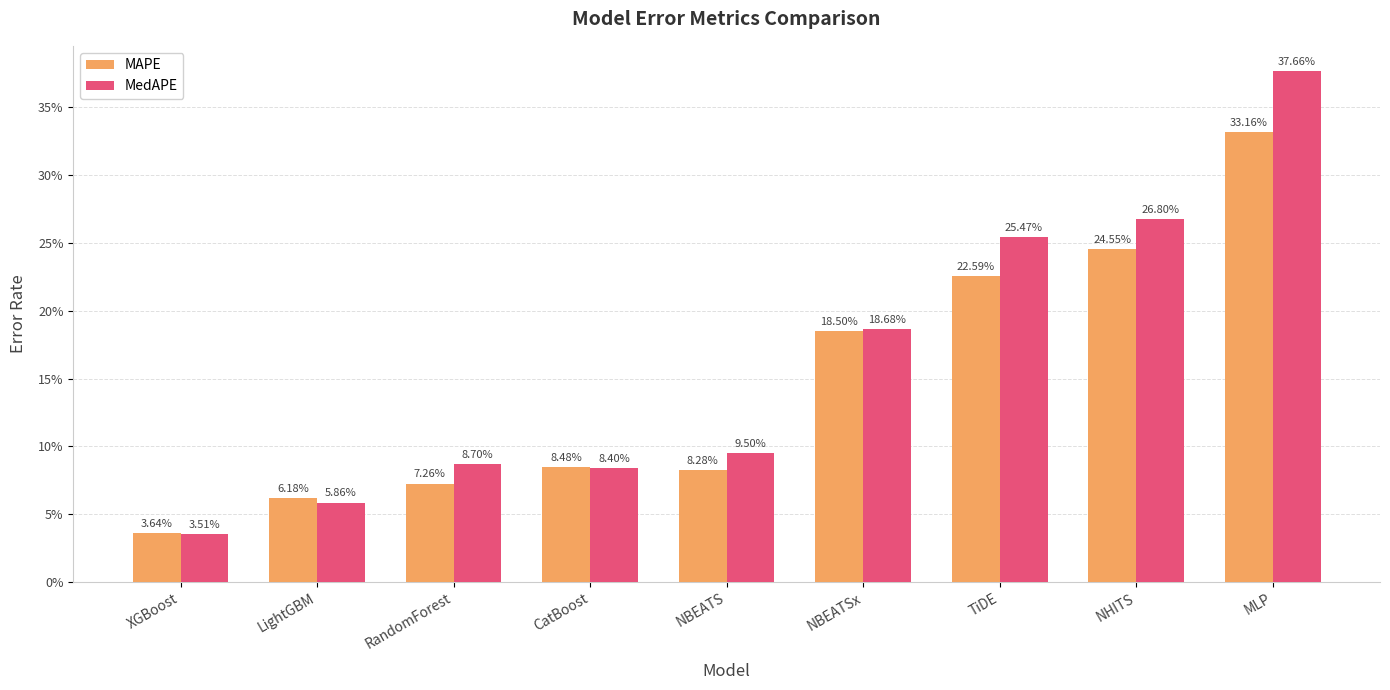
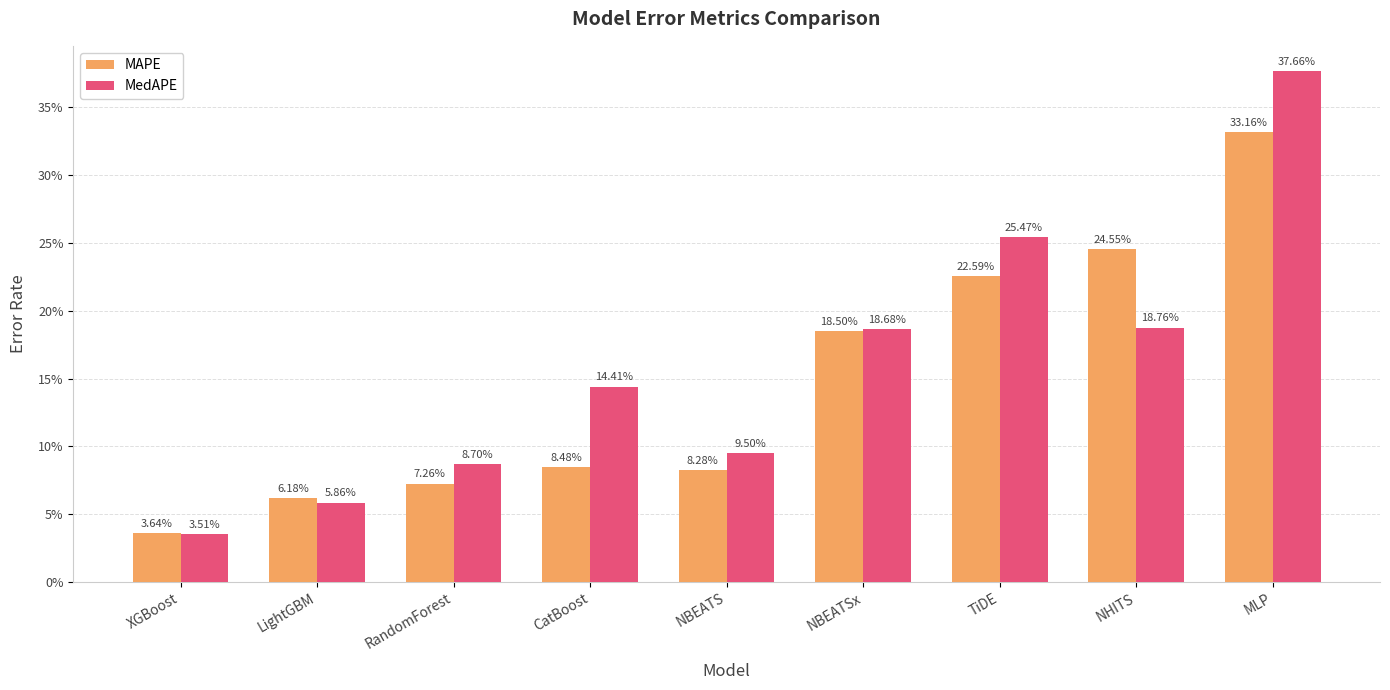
  {
    "MAPE": {
      "XGBoost": "3.64%",
      "LightGBM": "6.18%",
      "RandomForest": "7.26%",
      "CatBoost": "8.48%",
      "NBEATS": "8.28%",
      "NBEATSx": "18.50%",
      "TiDE": "22.59%",
      "NHITS": "24.55%",
      "MLP": "33.16%"
    },
    "MedAPE": {
      "XGBoost": "3.51%",
      "LightGBM": "5.86%",
      "RandomForest": "8.70%",
-     "CatBoost": "8.40%",
+     "CatBoost": "14.41%",
      "NBEATS": "9.50%",
      "NBEATSx": "18.68%",
      "TiDE": "25.47%",
-     "NHITS": "26.80%",
+     "NHITS": "18.76%",
      "MLP": "37.66%"
    }
  }
